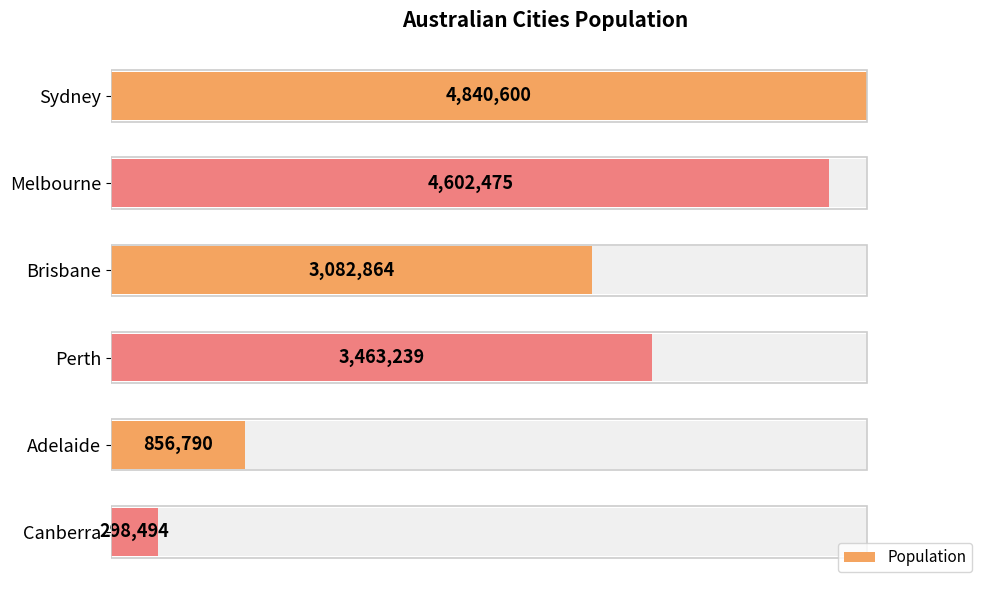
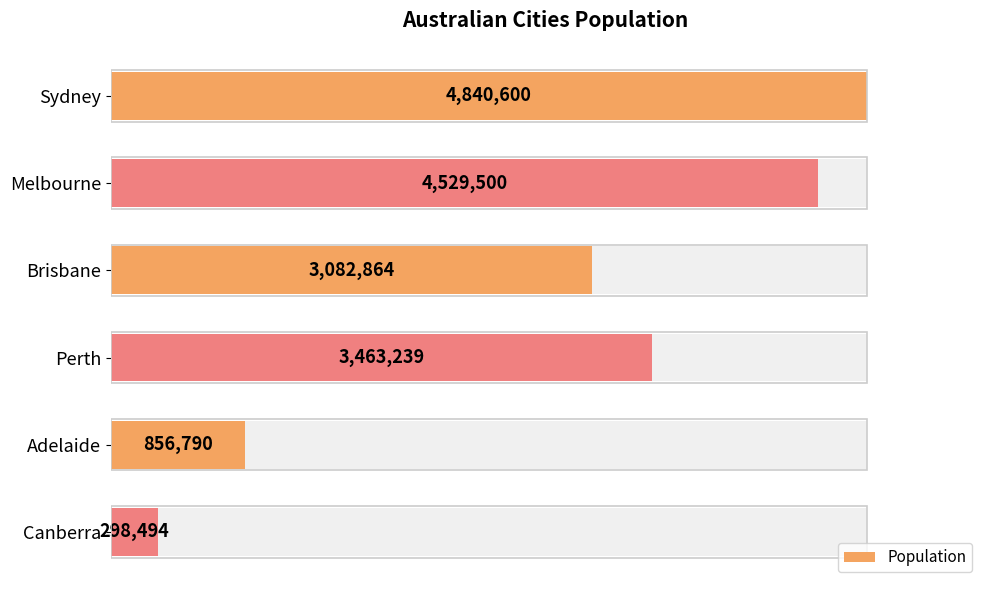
  {
    "Population": {
      "Sydney": "4,840,600",
-     "Melbourne": "4,602,475"
+     "Melbourne": "4,529,500"
    }
  }
